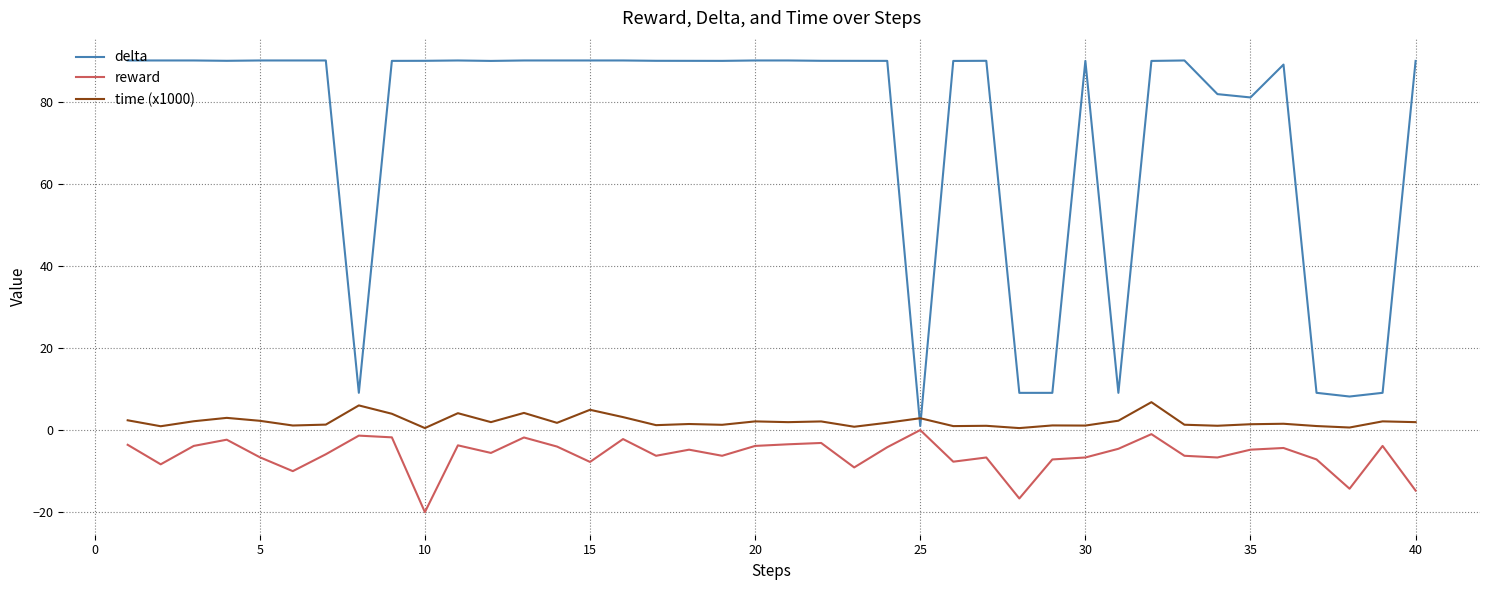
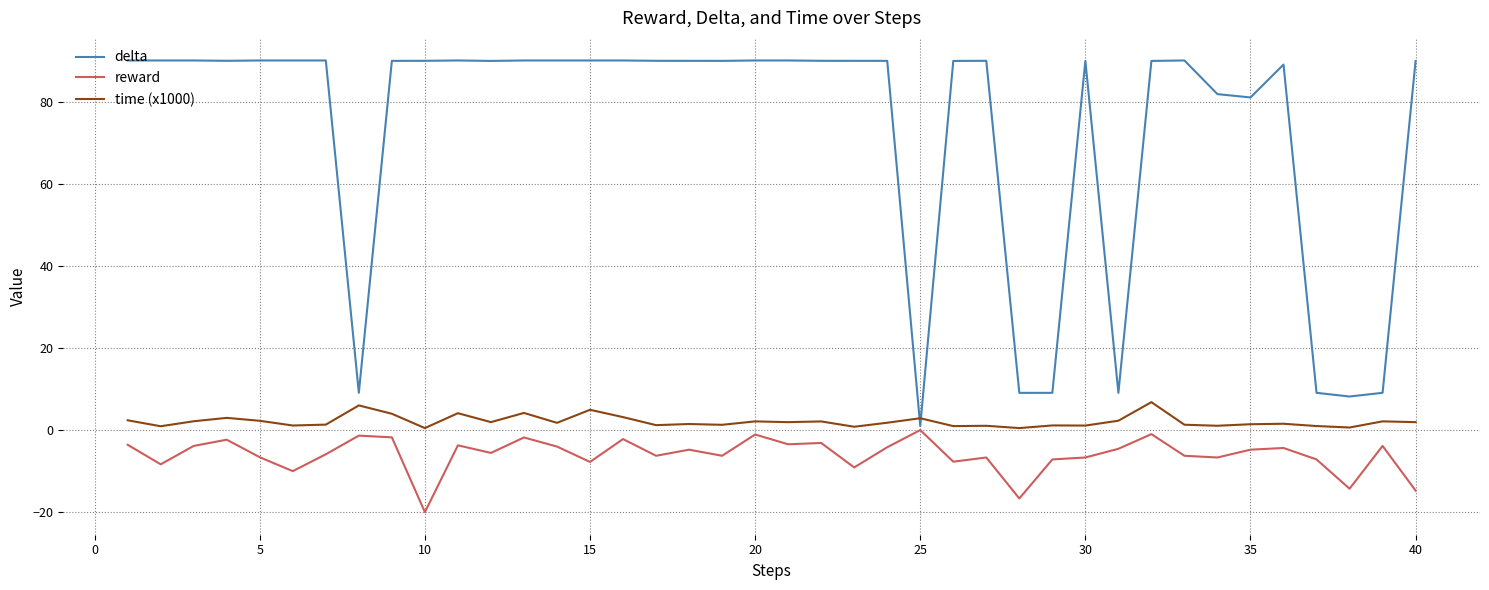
  {
    "delta": {
      "5": 90,
      "10": 90,
      "15": 90,
      "20": 90,
      "25": 1,
      "30": 90,
      "35": 81,
      "40": 90
    },
    "reward": {
      "5": -7,
      "10": -20,
      "15": -8,
-     "20": -4,
+     "20": -1,
      "25": 0,
      "30": -7,
      "35": -5,
      "40": -15
    },
    "time (x1000)": {
      "5": 2,
      "10": 0,
      "15": 5,
      "20": 2,
      "25": 3,
      "30": 1,
      "35": 1,
      "40": 2
    }
  }
